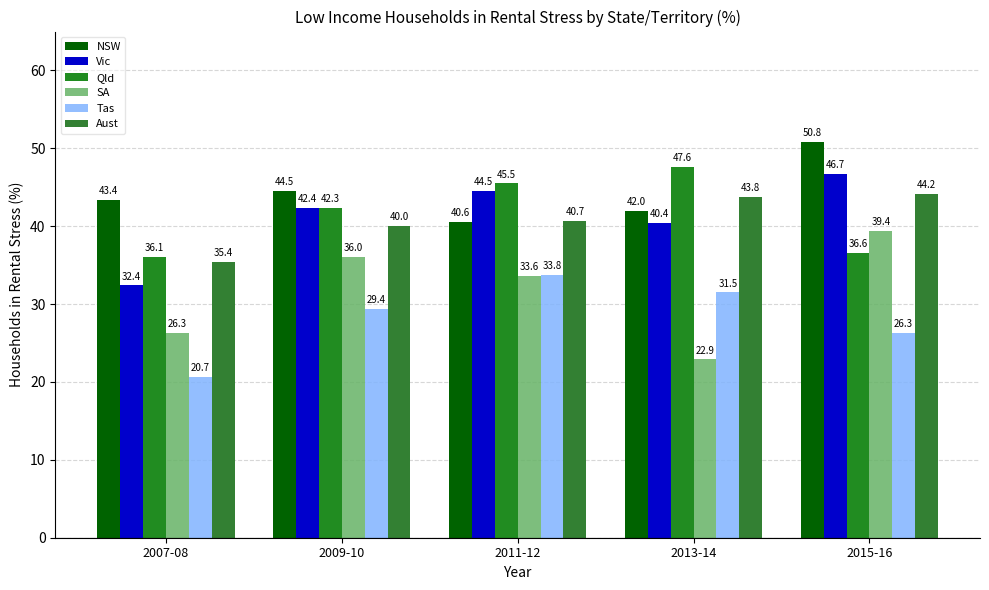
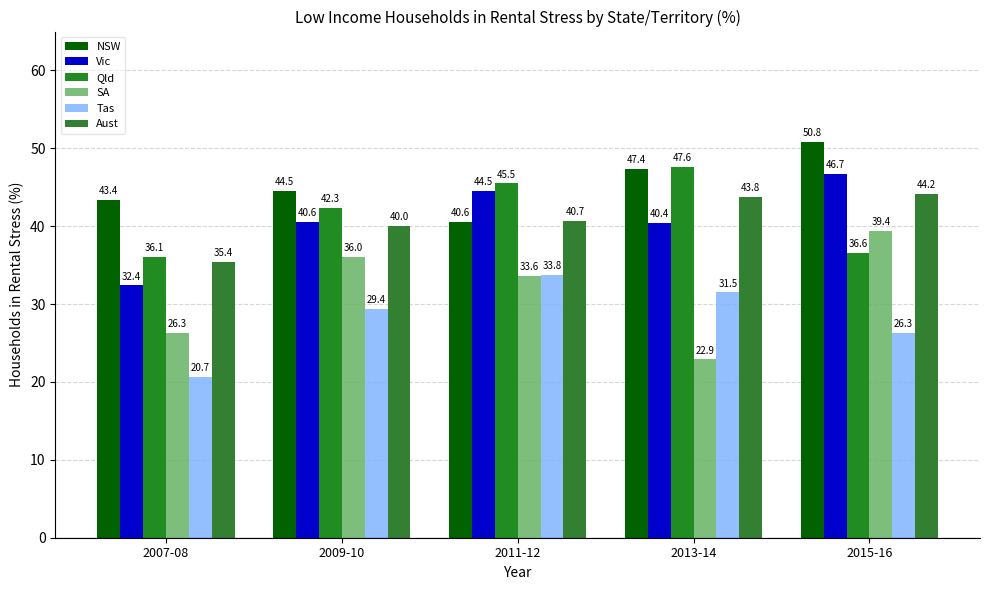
  {
    "NSW": {
      "2007-08": 43.4,
      "2009-10": 44.5,
      "2011-12": 40.6,
-     "2013-14": 42.0,
+     "2013-14": 47.4,
      "2015-16": 50.8
    },
    "Vic": {
      "2007-08": 32.4,
-     "2009-10": 42.4,
+     "2009-10": 40.6,
      "2011-12": 44.5,
      "2013-14": 40.4,
      "2015-16": 46.7
    },
    "SA": {
      "2007-08": 26.3,
      "2009-10": 36.0,
      "2011-12": 33.6,
      "2013-14": 22.9,
      "2015-16": 39.4
    },
    "Tas": {
      "2007-08": 20.7,
      "2009-10": 29.4,
      "2011-12": 33.8,
      "2013-14": 31.5,
      "2015-16": 26.3
    }
  }
